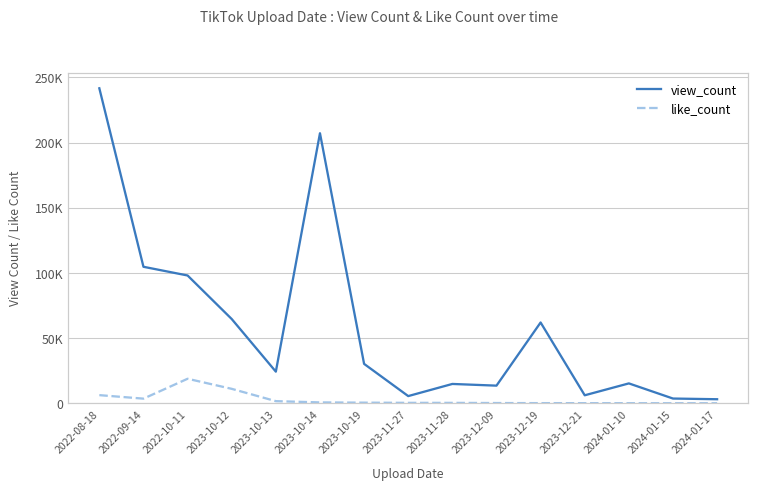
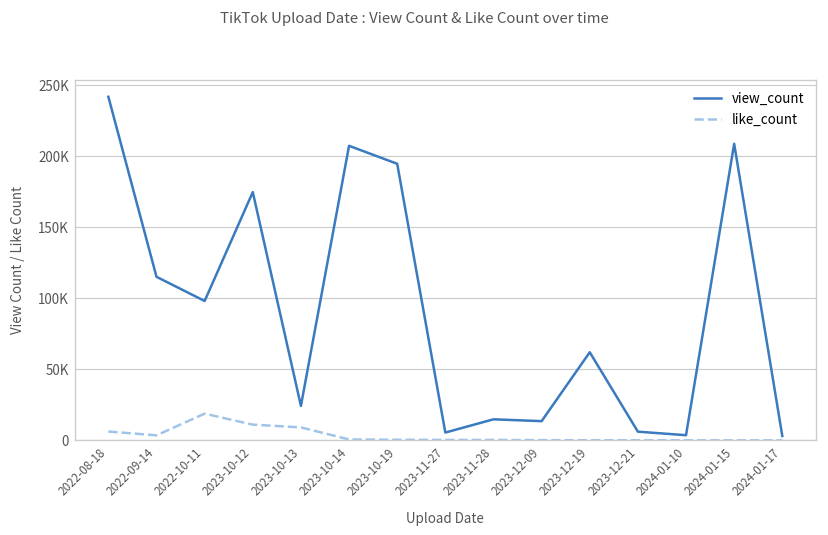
  {
    "view_count": {
      "2022-08-18": 242000,
-     "2022-09-14": 105000,
+     "2022-09-14": 115000,
      "2022-10-11": 98000,
-     "2023-10-12": 65000,
+     "2023-10-12": 175000,
      "2023-10-13": 24000,
      "2023-10-14": 207000,
-     "2023-10-19": 30000,
+     "2023-10-19": 195000,
      "2023-11-27": 6000,
      "2023-11-28": 15000,
      "2023-12-09": 14000,
      "2023-12-19": 62000,
      "2023-12-21": 6000,
-     "2024-01-10": 15000,
-     "2024-01-15": 4000,
+     "2024-01-10": 4000,
+     "2024-01-15": 209000,
      "2024-01-17": 3000
    },
    "like_count": {
      "2022-08-18": 6000,
      "2022-09-14": 4000,
      "2022-10-11": 19000,
      "2023-10-12": 11000,
-     "2023-10-13": 2000,
+     "2023-10-13": 9000,
      "2023-10-14": 1000,
      "2023-10-19": 1000,
      "2023-11-27": 0,
      "2023-11-28": 0,
      "2023-12-09": 0,
      "2023-12-19": 0,
      "2023-12-21": 0,
      "2024-01-10": 0,
      "2024-01-15": 0,
      "2024-01-17": 0
    }
  }
